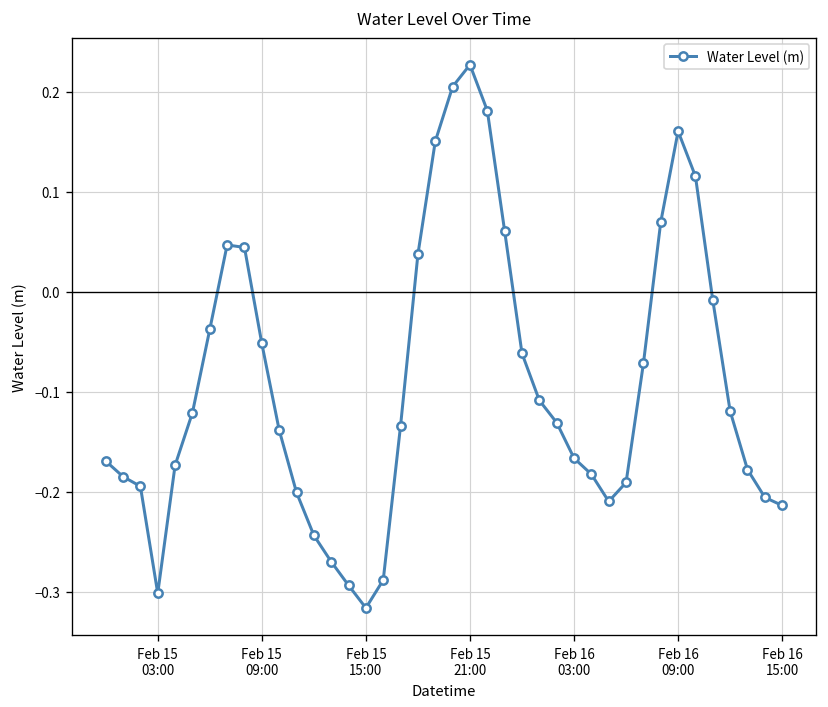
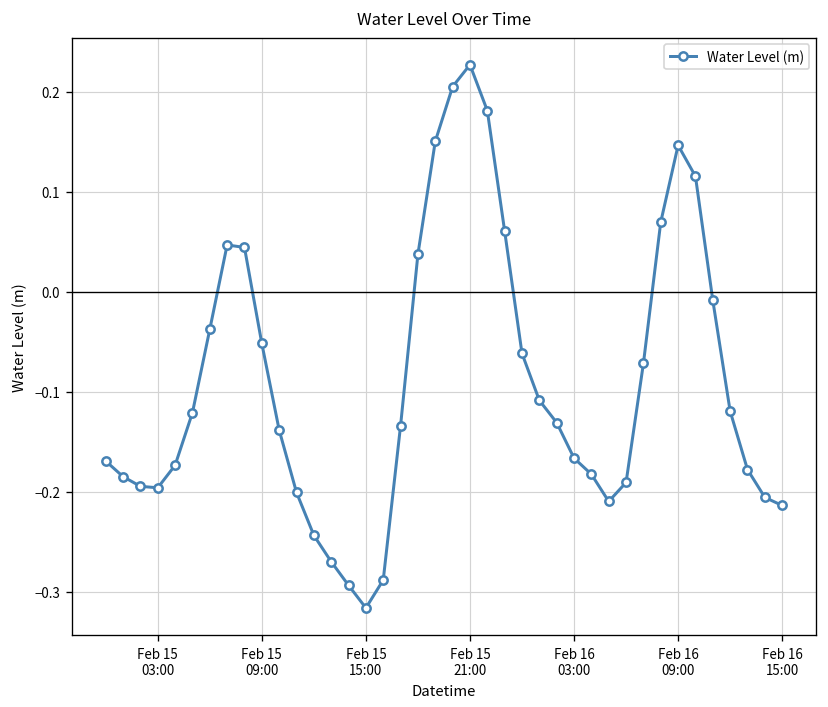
  {
-   "Feb 15 03:00": -0.30,
+   "Feb 15 03:00": -0.20,
    "Feb 15 09:00": -0.05,
    "Feb 15 15:00": -0.32,
    "Feb 15 21:00": 0.23,
    "Feb 16 03:00": -0.17,
-   "Feb 16 09:00": 0.16,
+   "Feb 16 09:00": 0.15,
    "Feb 16 15:00": -0.21
  }
